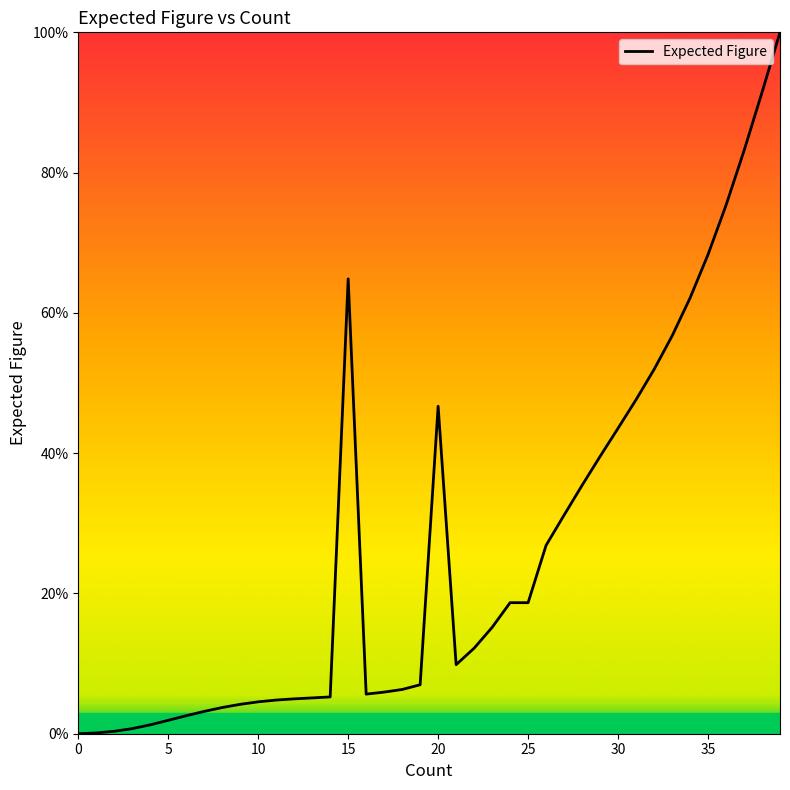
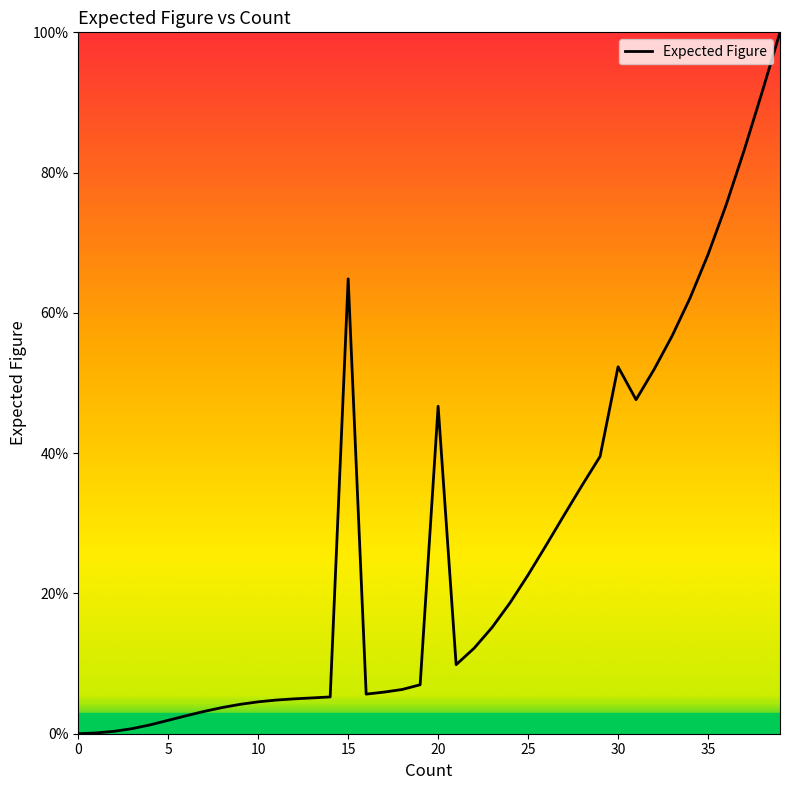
  {
    "10": "5%",
    "15": "65%",
    "20": "47%",
-   "25": "19%",
-   "30": "44%",
+   "25": "23%",
+   "30": "52%",
    "35": "68%"
  }
